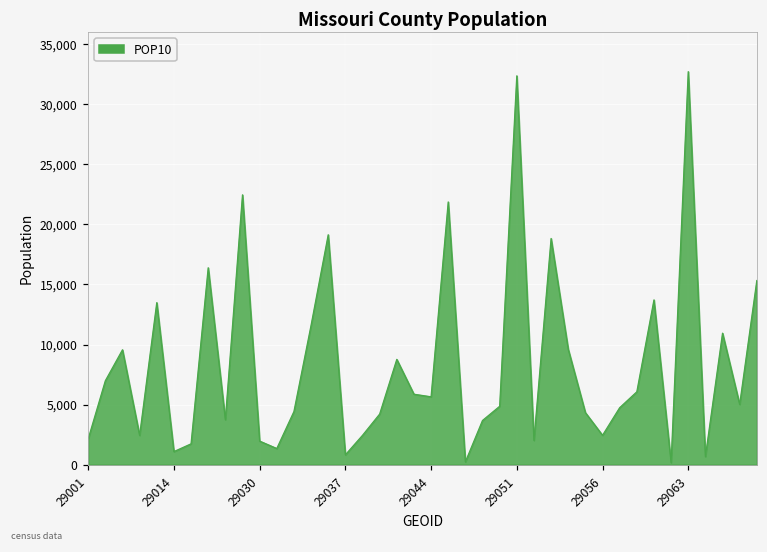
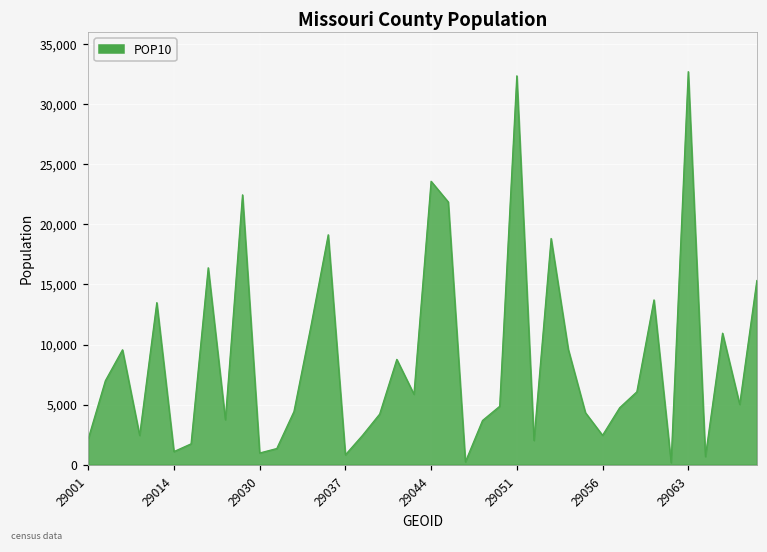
  {
    "29001": "2,100",
    "29014": "1,100",
-   "29030": "2,000",
+   "29030": "1,000",
    "29037": "800",
-   "29044": "5,700",
+   "29044": "23,600",
    "29051": "32,400",
    "29056": "2,400",
    "29063": "32,700"
  }
